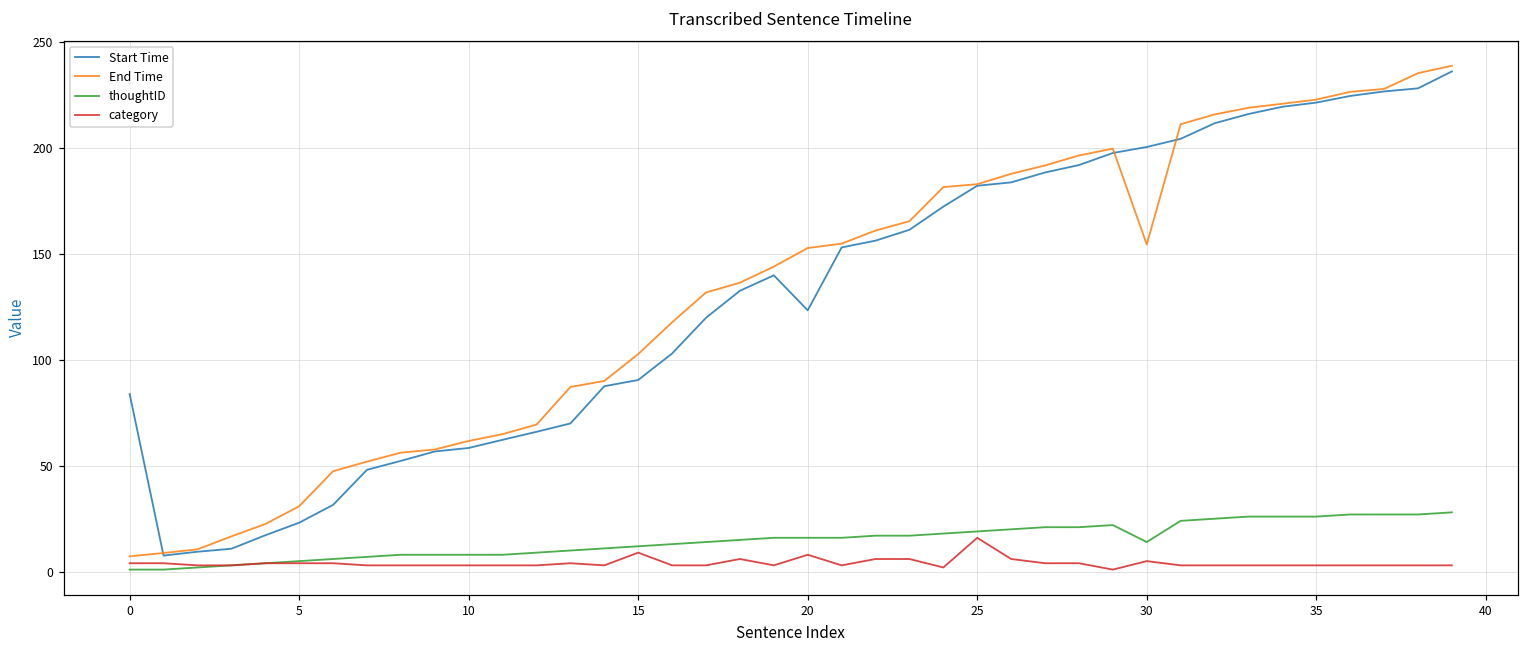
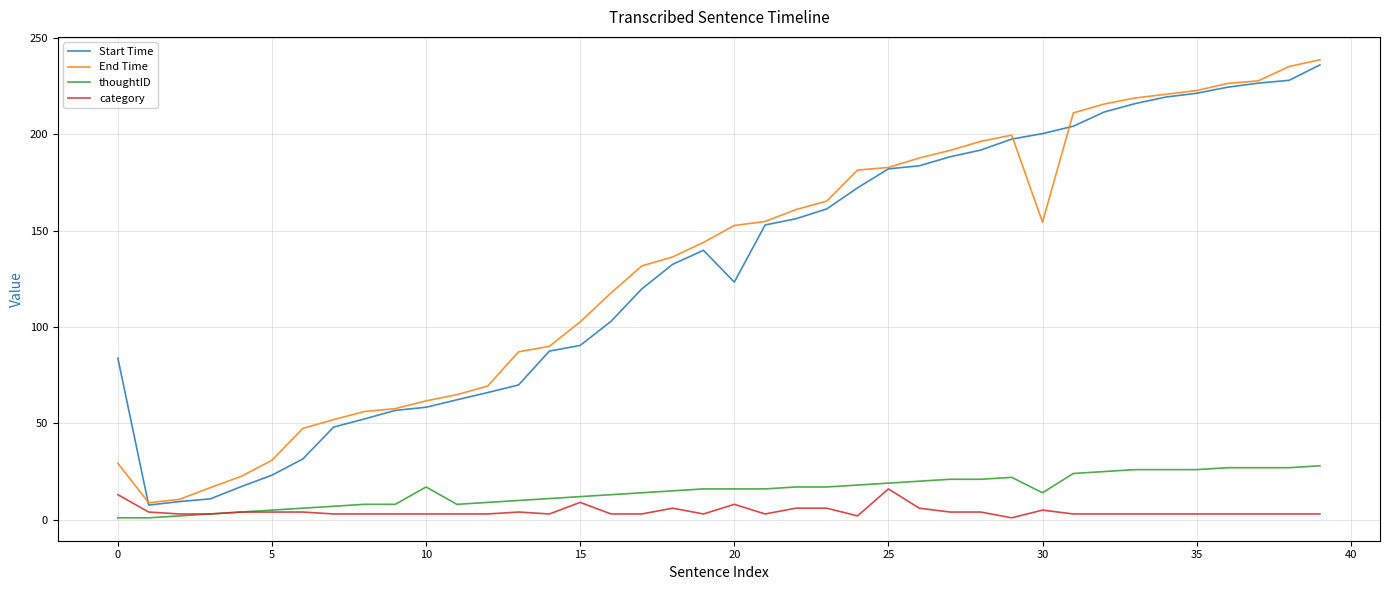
  {
    "Start Time": {
      "0": 84,
      "5": 23,
      "10": 58,
      "15": 90,
      "20": 123,
      "30": 200,
      "35": 221
    },
    "End Time": {
-     "0": 7,
+     "0": 29,
      "5": 31,
      "10": 62,
      "15": 103,
      "20": 153,
      "30": 154,
      "35": 223
    },
    "thoughtID": {
      "0": 1,
-     "10": 8,
+     "10": 17,
      "15": 12,
      "20": 16,
      "25": 19,
      "30": 14,
      "35": 26
    },
    "category": {
-     "0": 4,
+     "0": 13,
      "10": 3,
      "15": 9,
      "20": 8,
      "25": 16,
      "30": 5,
      "35": 3
    }
  }
